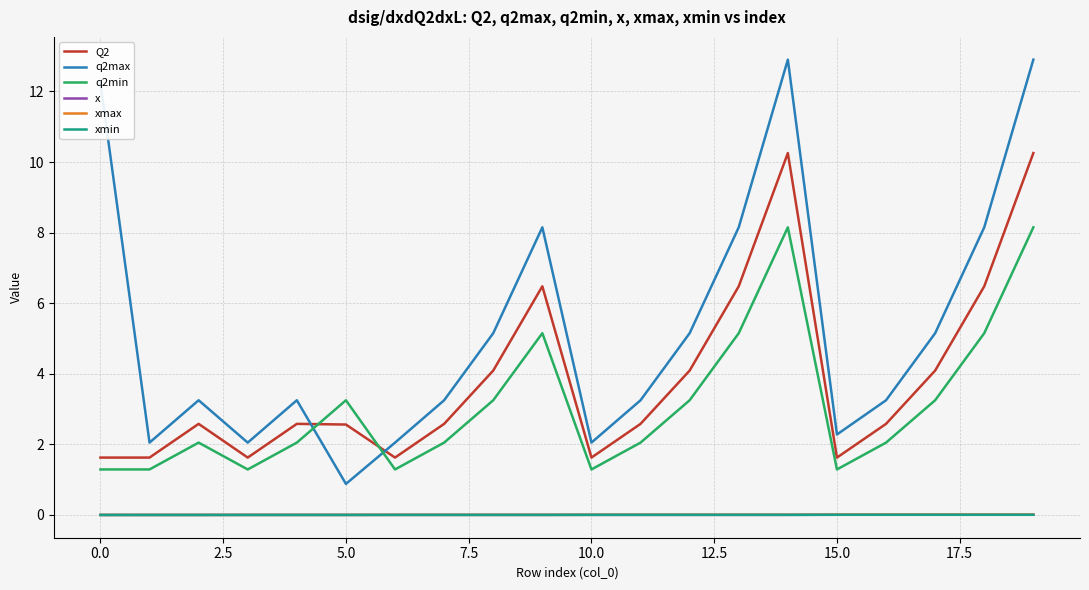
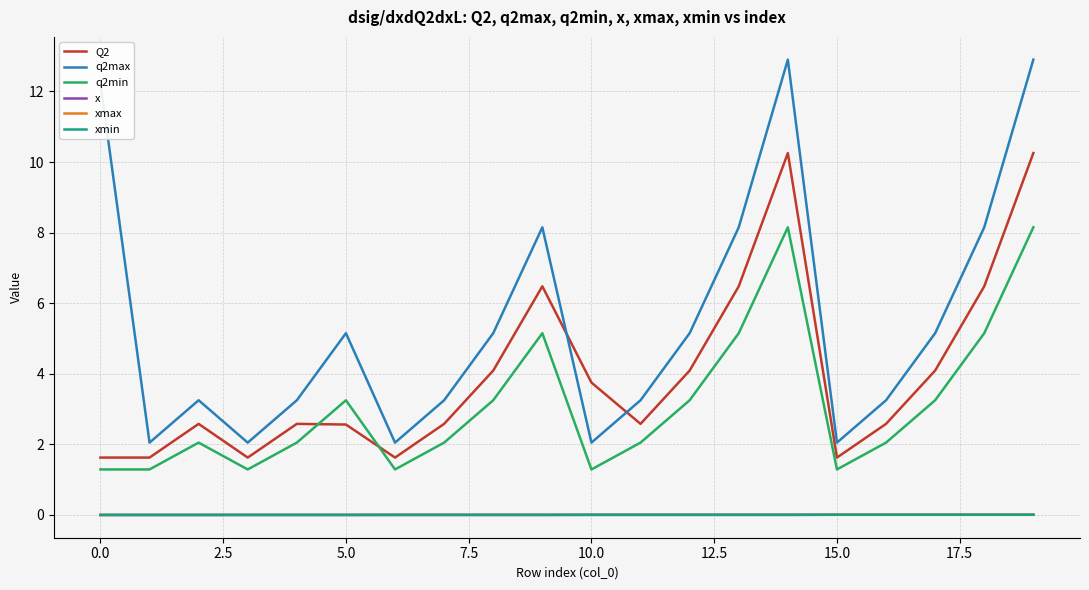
  {
    "Q2": {
      "0.0": 1.6,
      "5.0": 2.6,
-     "10.0": 1.6,
+     "10.0": 3.8,
      "15.0": 1.6
    },
    "q2max": {
-     "5.0": 0.9,
+     "5.0": 5.2,
      "10.0": 2.1,
-     "15.0": 2.3
+     "15.0": 2.1
    }
  }
